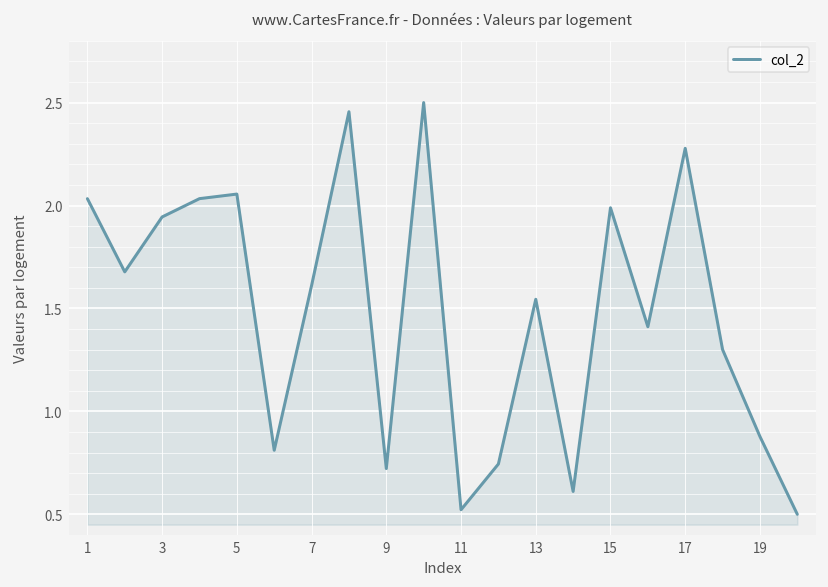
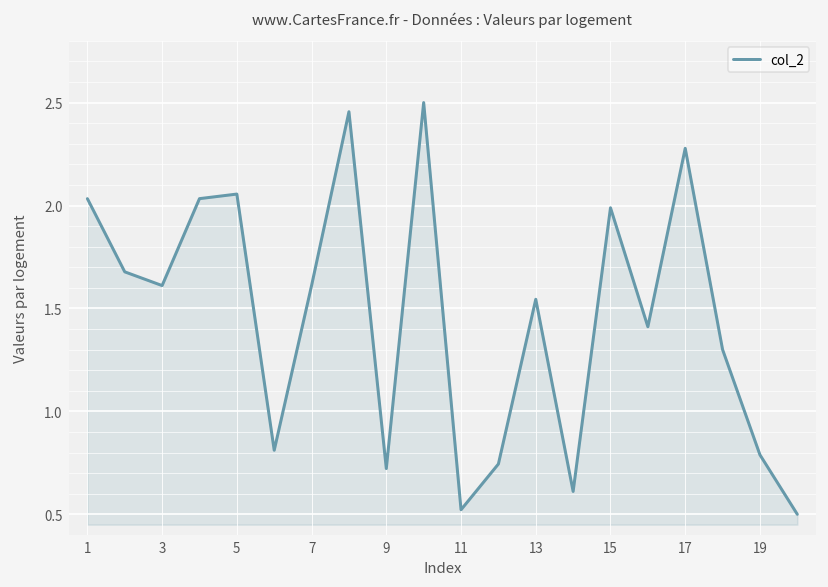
  {
    "1": 2.03,
-   "3": 1.94,
+   "3": 1.61,
    "5": 2.06,
    "7": 1.61,
    "9": 0.72,
    "11": 0.52,
    "13": 1.54,
    "15": 1.99,
    "17": 2.28,
-   "19": 0.88
+   "19": 0.79
  }
